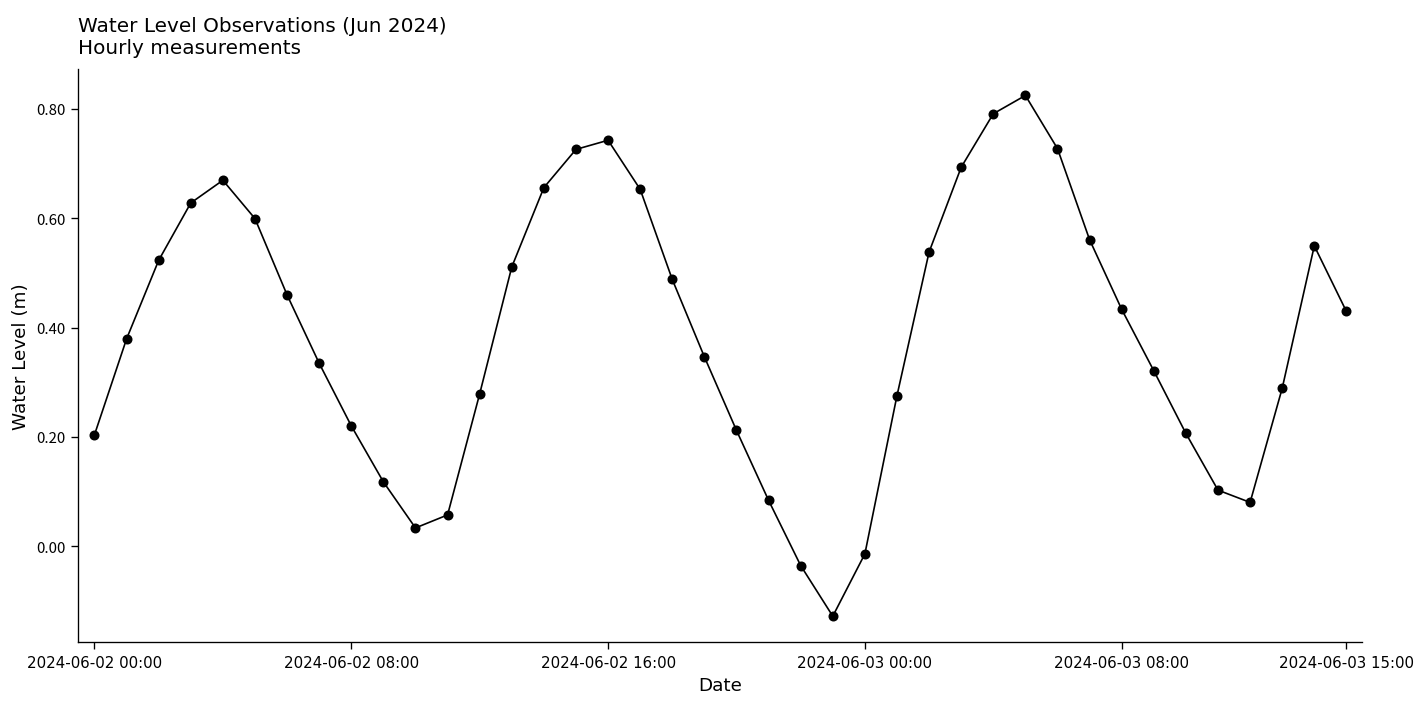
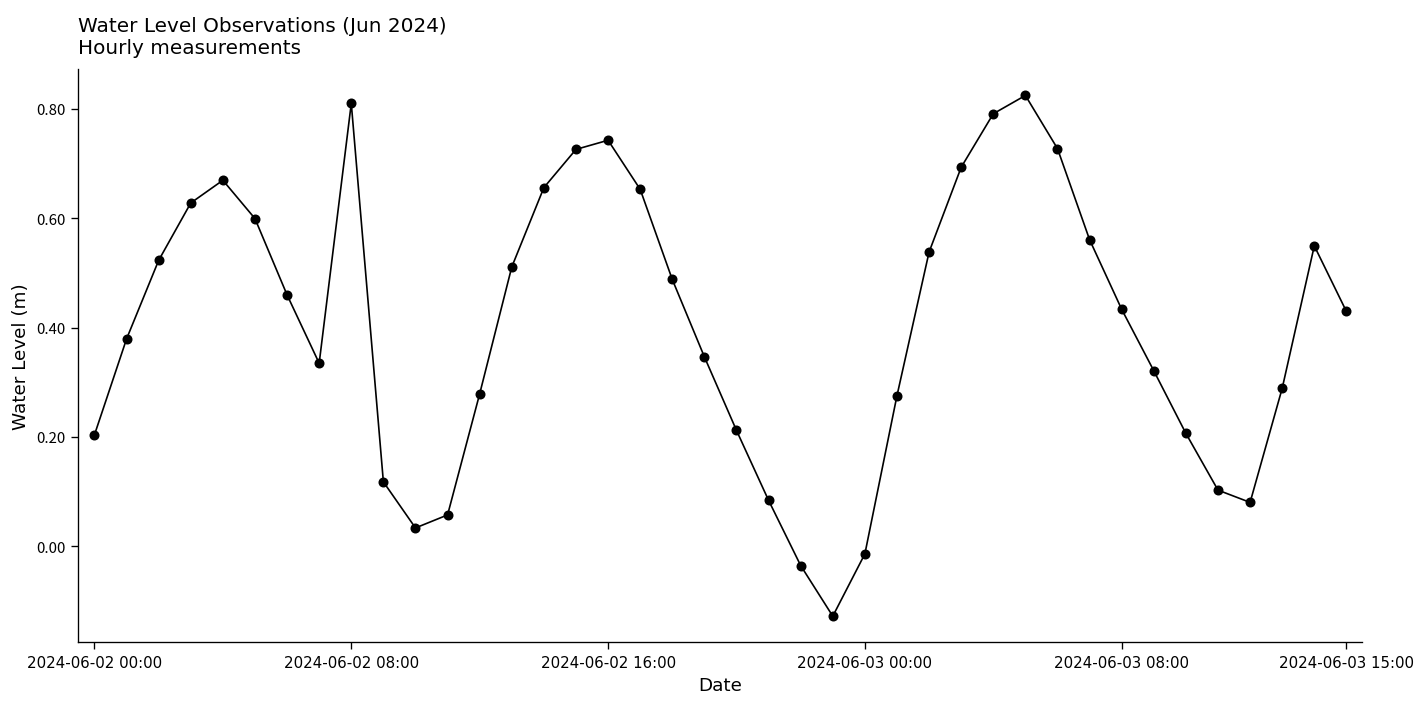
  {
    "2024-06-02 00:00": 0.20,
-   "2024-06-02 08:00": 0.22,
+   "2024-06-02 08:00": 0.81,
    "2024-06-02 16:00": 0.74,
    "2024-06-03 00:00": -0.01,
    "2024-06-03 08:00": 0.43,
    "2024-06-03 15:00": 0.43
  }
